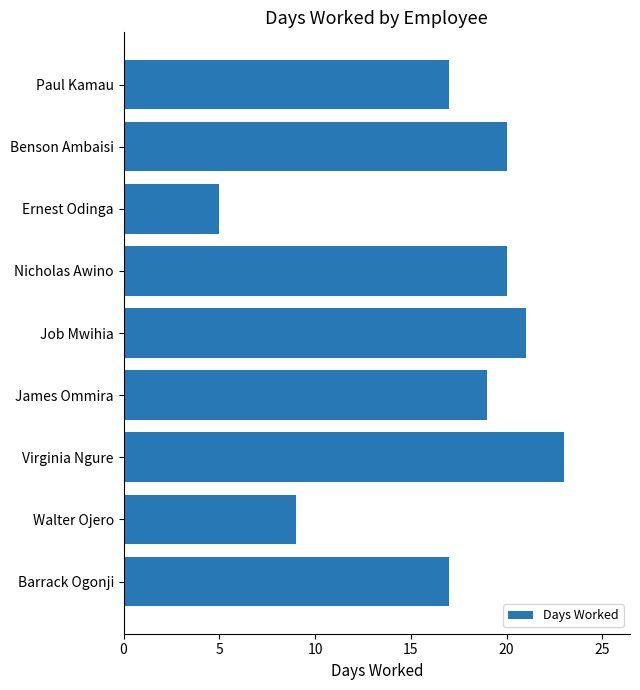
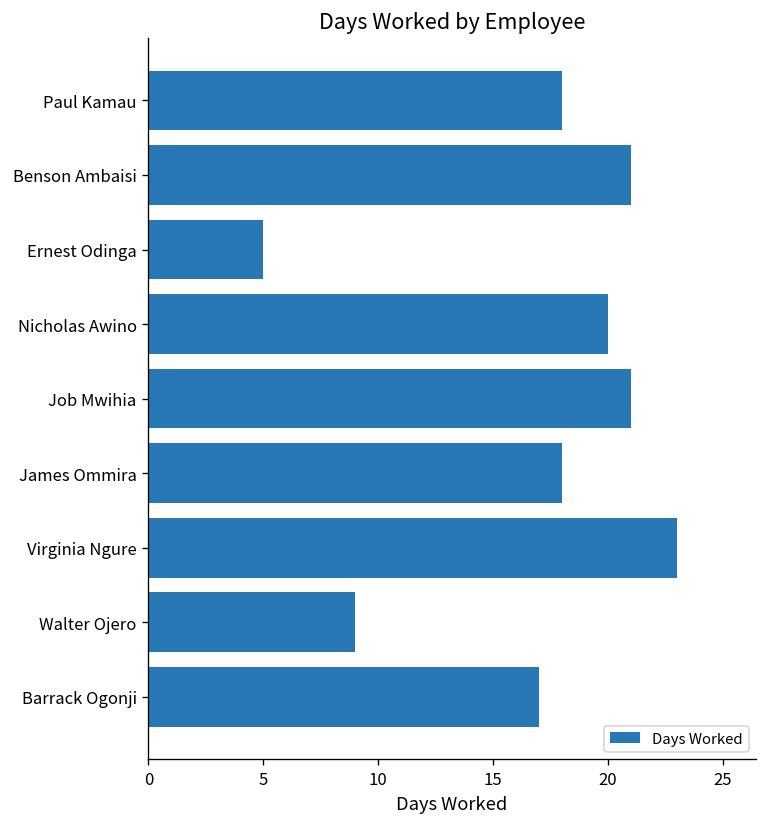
  {
-   "Paul Kamau": 17,
-   "Benson Ambaisi": 20,
+   "Paul Kamau": 18,
+   "Benson Ambaisi": 21,
    "Ernest Odinga": 5,
    "Nicholas Awino": 20,
    "Job Mwihia": 21,
-   "James Ommira": 19,
+   "James Ommira": 18,
    "Virginia Ngure": 23,
    "Walter Ojero": 9,
    "Barrack Ogonji": 17
  }
